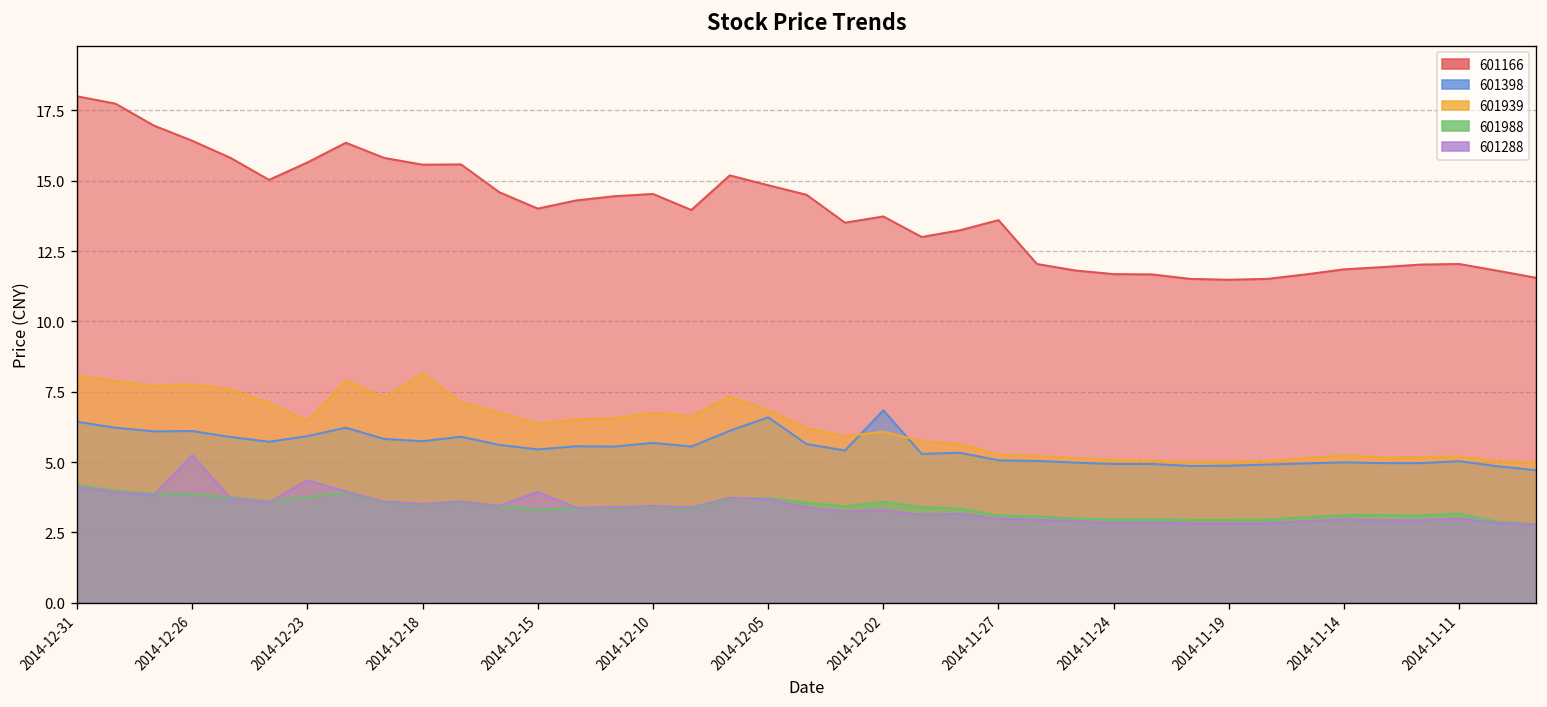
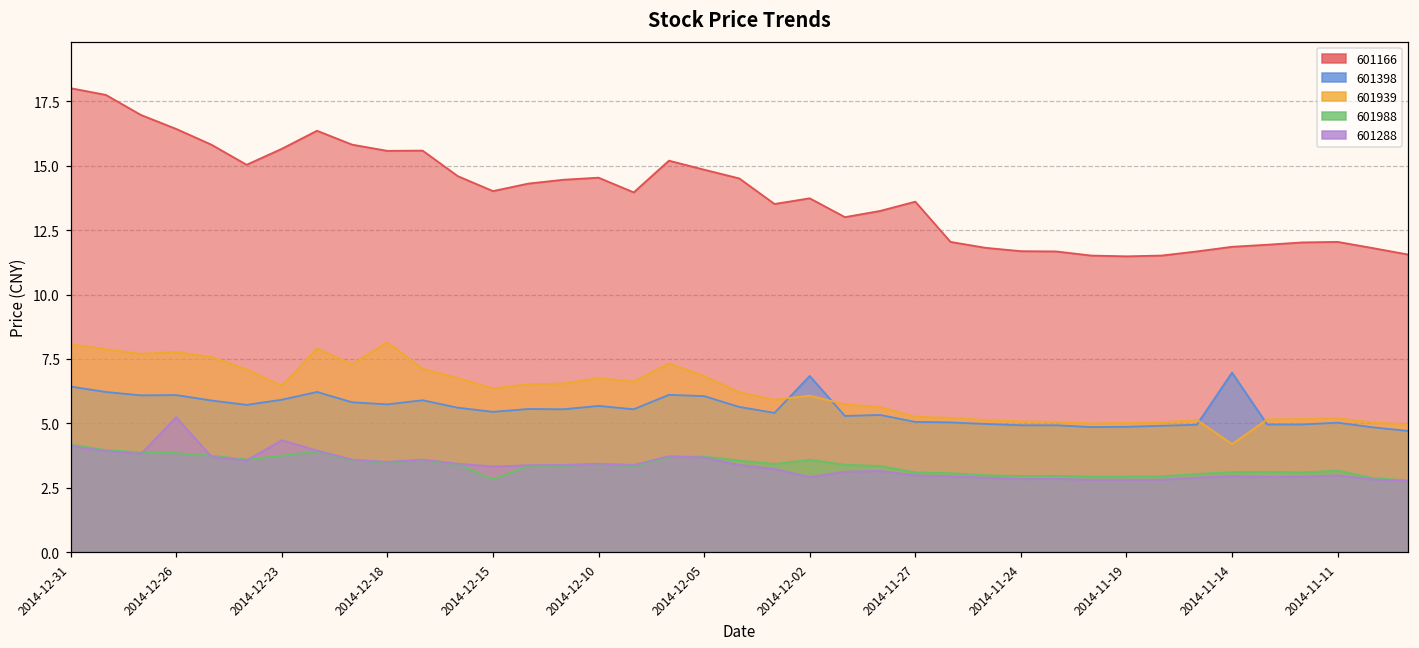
  {
    "601166": {
      "2014-12-31": 18.0,
      "2014-12-26": 16.4,
      "2014-12-23": 15.7,
      "2014-12-18": 15.6,
      "2014-12-15": 14.0,
      "2014-12-10": 14.5,
      "2014-12-05": 14.8,
      "2014-12-02": 13.7,
      "2014-11-27": 13.6,
      "2014-11-24": 11.7,
      "2014-11-19": 11.5,
      "2014-11-14": 11.9,
      "2014-11-11": 12.0
    },
    "601398": {
      "2014-12-31": 6.4,
      "2014-12-26": 6.1,
      "2014-12-23": 5.9,
      "2014-12-18": 5.7,
      "2014-12-15": 5.5,
      "2014-12-10": 5.7,
-     "2014-12-05": 6.6,
+     "2014-12-05": 6.1,
      "2014-12-02": 6.8,
      "2014-11-27": 5.1,
      "2014-11-24": 4.9,
      "2014-11-19": 4.9,
-     "2014-11-14": 5.0,
+     "2014-11-14": 7.0,
      "2014-11-11": 5.0
    },
    "601939": {
      "2014-12-31": 8.1,
      "2014-12-26": 7.8,
      "2014-12-23": 6.5,
      "2014-12-18": 8.2,
      "2014-12-15": 6.4,
      "2014-12-10": 6.8,
      "2014-12-05": 6.8,
      "2014-12-02": 6.1,
      "2014-11-27": 5.3,
      "2014-11-24": 5.1,
      "2014-11-19": 5.0,
-     "2014-11-14": 5.2,
+     "2014-11-14": 4.2,
      "2014-11-11": 5.2
    },
    "601988": {
      "2014-12-26": 3.9,
      "2014-12-23": 3.8,
-     "2014-12-15": 3.3,
+     "2014-12-15": 2.8,
      "2014-12-02": 3.6,
      "2014-11-27": 3.1,
      "2014-11-24": 3.0,
      "2014-11-19": 2.9,
      "2014-11-14": 3.1,
      "2014-11-11": 3.2
    },
    "601288": {
      "2014-12-26": 5.2,
      "2014-12-23": 4.4,
-     "2014-12-15": 3.9,
-     "2014-12-02": 3.3,
+     "2014-12-15": 3.3,
+     "2014-12-02": 2.9,
      "2014-11-27": 3.0,
      "2014-11-24": 2.8,
      "2014-11-19": 2.8,
      "2014-11-14": 3.0,
      "2014-11-11": 3.0
    }
  }
